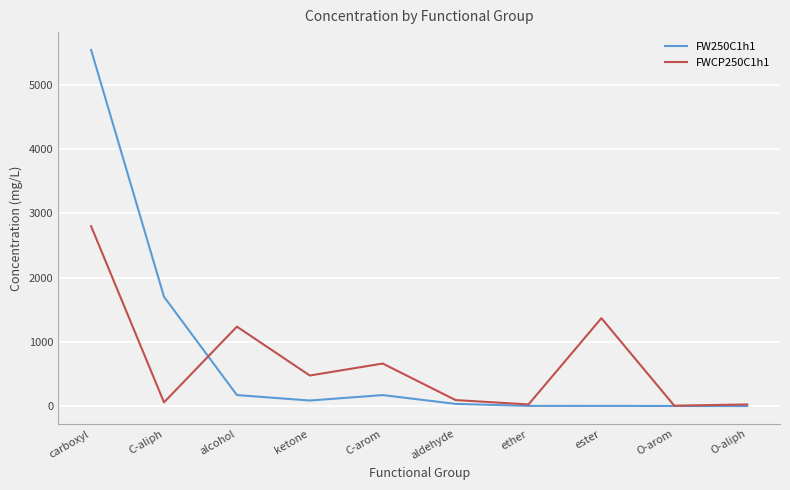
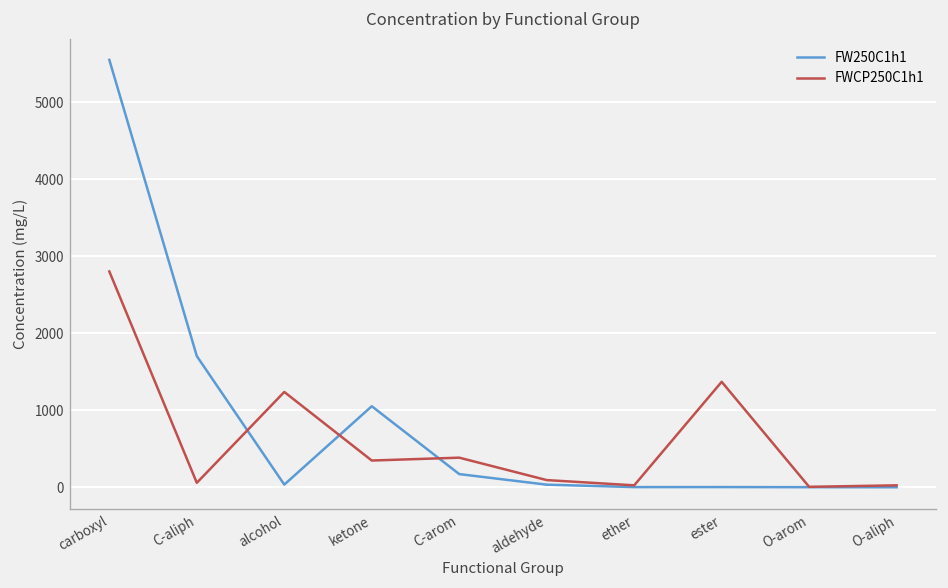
  {
    "FW250C1h1": {
      "carboxyl": 5500,
      "C-aliph": 1700,
-     "alcohol": 200,
-     "ketone": 100,
+     "alcohol": 0,
+     "ketone": 1100,
      "C-arom": 200,
      "aldehyde": 0,
      "ester": 0
    },
    "FWCP250C1h1": {
      "carboxyl": 2800,
      "C-aliph": 100,
      "alcohol": 1200,
-     "ketone": 500,
-     "C-arom": 700,
+     "ketone": 300,
+     "C-arom": 400,
      "aldehyde": 100,
      "ester": 1400
    }
  }
